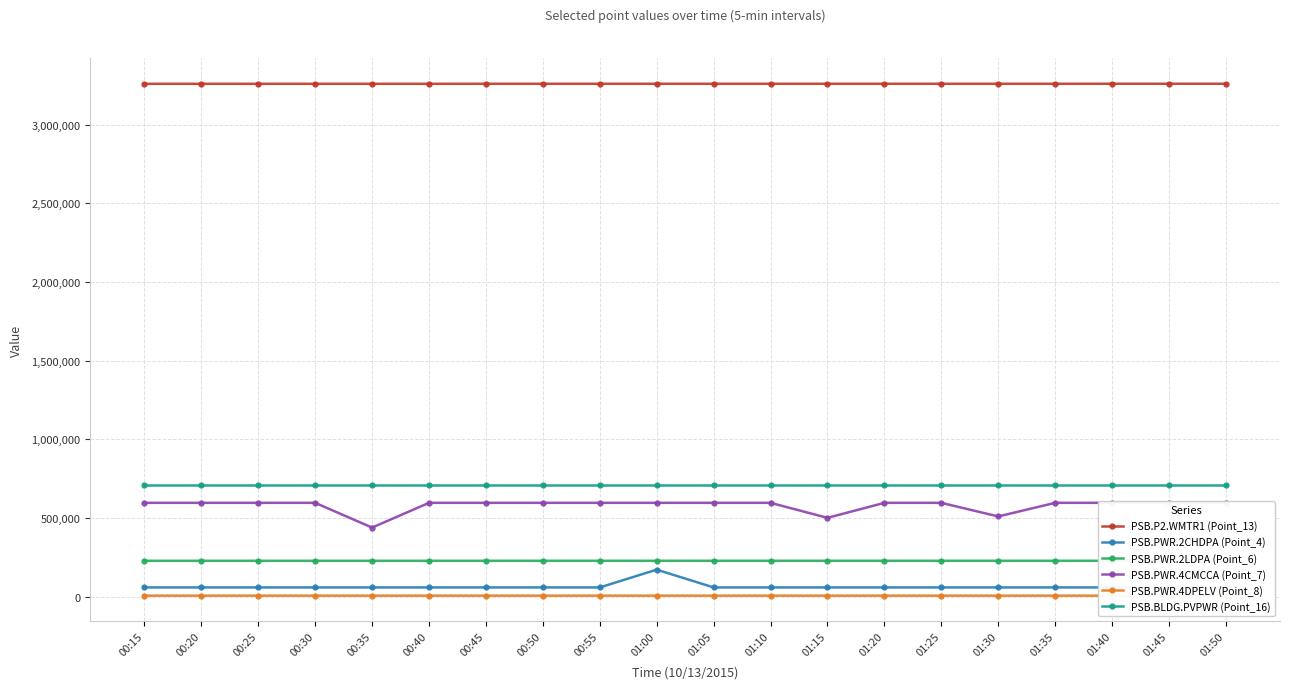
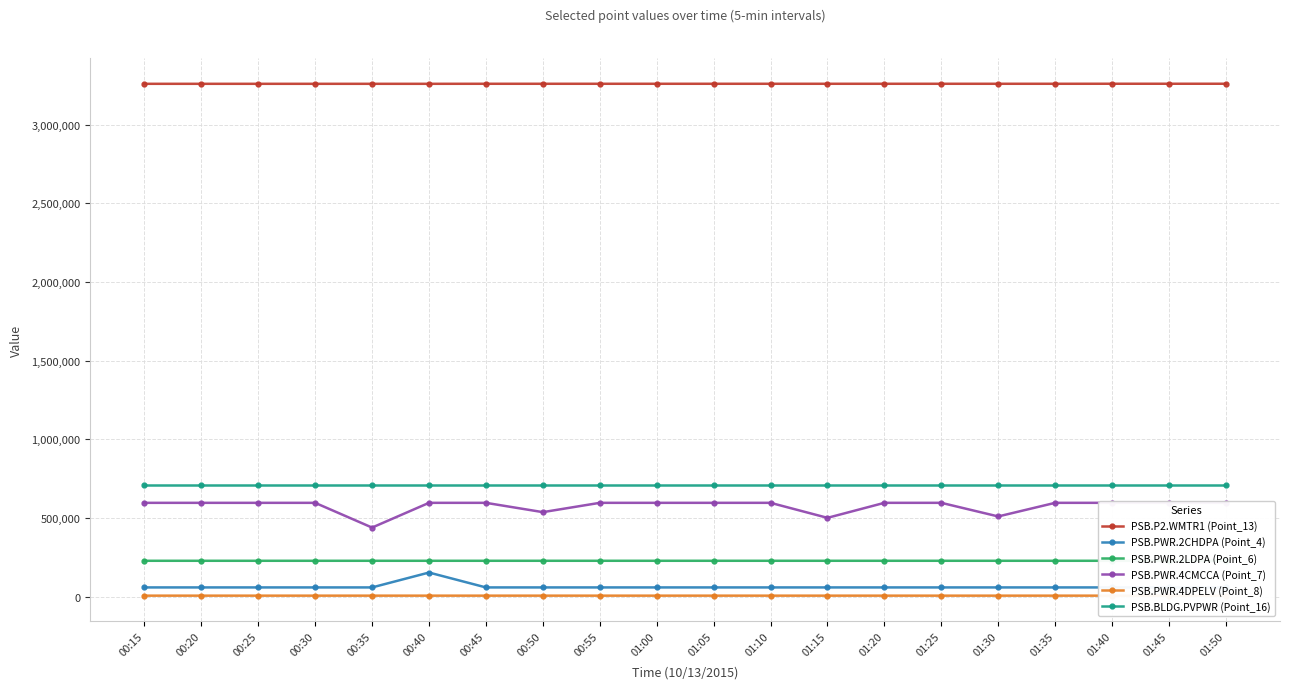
  {
    "PSB.P2.WMTR1 (Point_13)": {
      "00:15": "3,260,000",
      "00:20": "3,260,000",
      "00:25": "3,260,000",
      "00:30": "3,260,000",
      "00:35": "3,260,000",
      "00:40": "3,260,000",
      "00:45": "3,260,000",
      "00:50": "3,260,000",
      "00:55": "3,260,000",
      "01:00": "3,260,000",
      "01:05": "3,260,000",
      "01:10": "3,260,000",
      "01:15": "3,260,000",
      "01:20": "3,260,000",
      "01:25": "3,260,000",
      "01:30": "3,260,000",
      "01:35": "3,260,000",
      "01:40": "3,260,000",
      "01:45": "3,260,000",
      "01:50": "3,260,000"
    },
    "PSB.PWR.2CHDPA (Point_4)": {
      "00:15": "60,000",
      "00:20": "60,000",
      "00:25": "60,000",
      "00:30": "60,000",
      "00:35": "60,000",
-     "00:40": "60,000",
+     "00:40": "150,000",
      "00:45": "60,000",
      "00:50": "60,000",
      "00:55": "60,000",
-     "01:00": "170,000",
+     "01:00": "60,000",
      "01:05": "60,000",
      "01:10": "60,000",
      "01:15": "60,000",
      "01:20": "60,000",
      "01:25": "60,000",
      "01:30": "60,000",
      "01:35": "60,000"
    },
    "PSB.PWR.4CMCCA (Point_7)": {
      "00:15": "600,000",
      "00:20": "600,000",
      "00:25": "600,000",
      "00:30": "600,000",
      "00:35": "440,000",
      "00:40": "600,000",
      "00:45": "600,000",
-     "00:50": "600,000",
+     "00:50": "540,000",
      "00:55": "600,000",
      "01:00": "600,000",
      "01:05": "600,000",
      "01:10": "600,000",
      "01:15": "500,000",
      "01:20": "600,000",
      "01:25": "600,000",
      "01:30": "510,000",
      "01:35": "600,000"
    },
    "PSB.PWR.4DPELV (Point_8)": {
      "00:15": "10,000",
      "00:20": "10,000",
      "00:25": "10,000",
      "00:30": "10,000",
      "00:35": "10,000",
      "00:40": "10,000",
      "00:45": "10,000",
      "00:50": "10,000",
      "00:55": "10,000",
      "01:00": "10,000",
      "01:05": "10,000",
      "01:10": "10,000",
      "01:15": "10,000",
      "01:20": "10,000",
      "01:25": "10,000",
      "01:30": "10,000",
      "01:35": "10,000"
    }
  }
